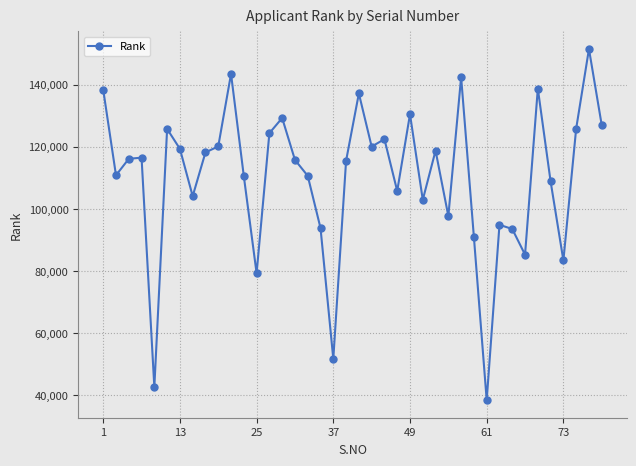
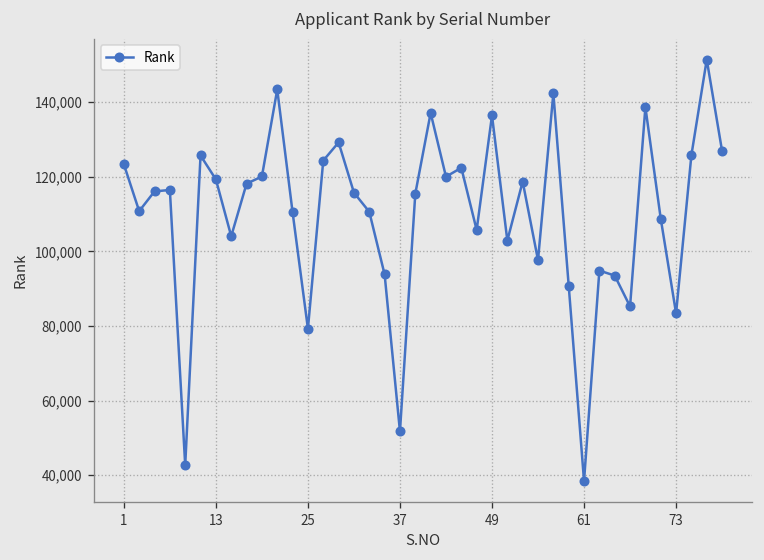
  {
-   "1": "138,000",
+   "1": "123,000",
    "13": "119,000",
    "25": "79,000",
    "37": "52,000",
-   "49": "130,000",
+   "49": "136,000",
    "61": "38,000",
    "73": "83,000"
  }
